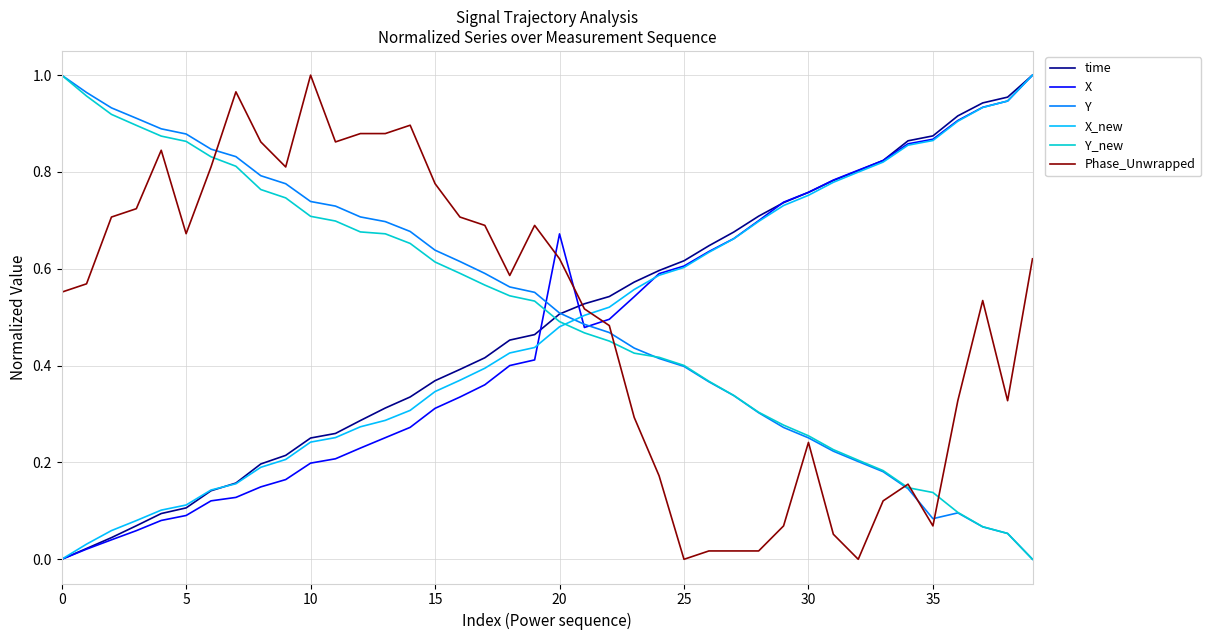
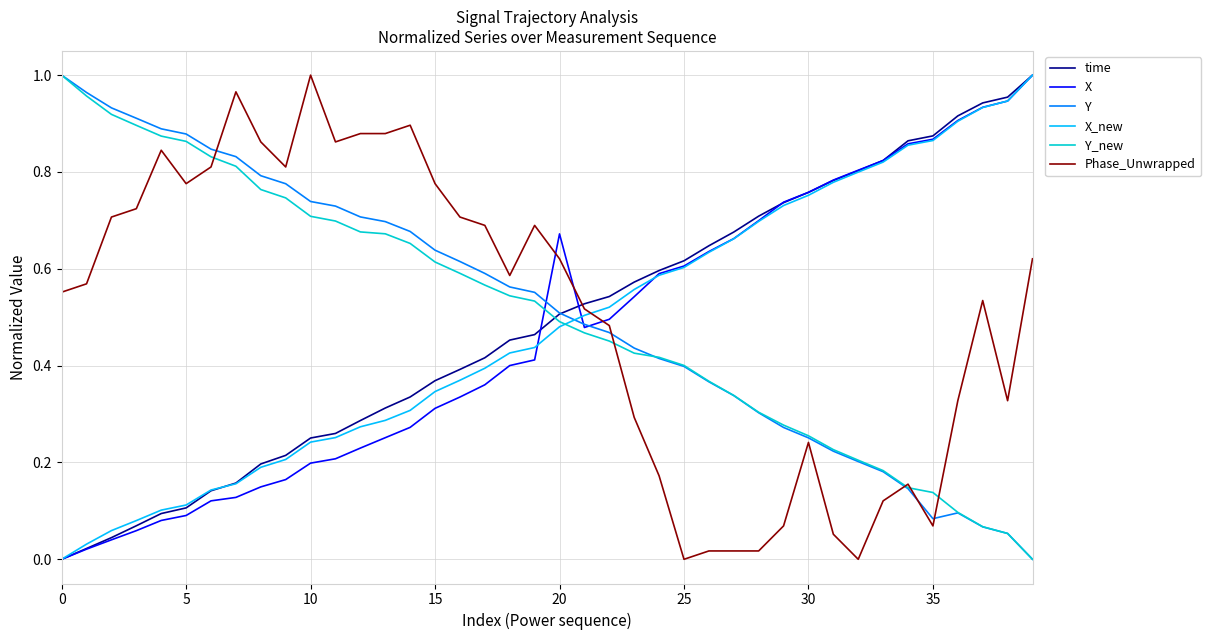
  {
    "time": {
      "5": 0.11,
      "10": 0.25,
      "15": 0.37,
      "25": 0.62,
      "35": 0.87
    },
    "X": {
      "5": 0.09,
      "10": 0.20,
      "15": 0.31,
      "20": 0.67
    },
    "Y": {
      "5": 0.88,
      "10": 0.74,
      "15": 0.64,
      "35": 0.08
    },
    "Phase_Unwrapped": {
      "0": 0.55,
-     "5": 0.67,
+     "5": 0.78,
      "10": 1.00,
      "15": 0.78,
      "20": 0.62,
      "25": 0.00,
      "30": 0.24,
      "35": 0.07
    }
  }
